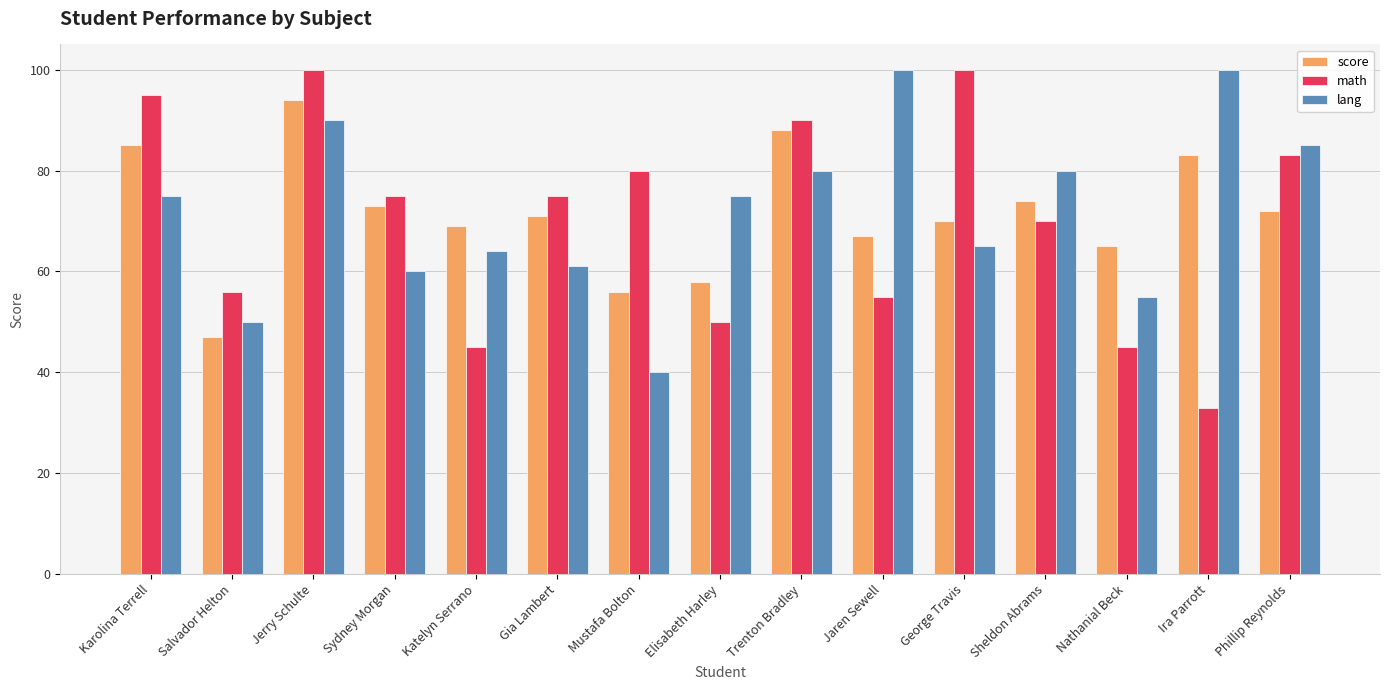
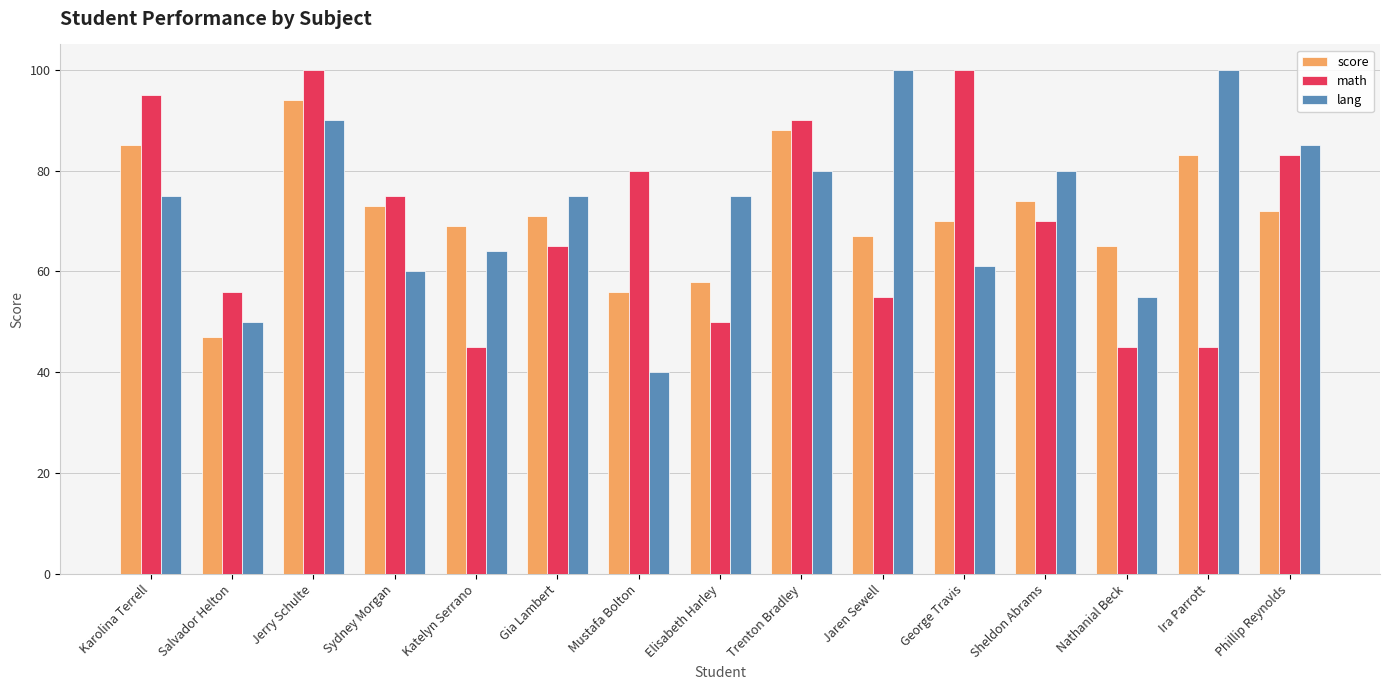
  {
    "score": {
      "Karolina Terrell": 85,
      "Salvador Helton": 47,
      "Jerry Schulte": 94,
      "Sydney Morgan": 73,
      "Katelyn Serrano": 69,
      "Gia Lambert": 71,
      "Mustafa Bolton": 56,
      "Elisabeth Harley": 58,
      "Trenton Bradley": 88,
      "Jaren Sewell": 67,
      "George Travis": 70,
      "Sheldon Abrams": 74,
      "Nathanial Beck": 65,
      "Ira Parrott": 83,
      "Phillip Reynolds": 72
    },
    "math": {
      "Karolina Terrell": 95,
      "Salvador Helton": 56,
      "Jerry Schulte": 100,
      "Sydney Morgan": 75,
      "Katelyn Serrano": 45,
-     "Gia Lambert": 75,
+     "Gia Lambert": 65,
      "Mustafa Bolton": 80,
      "Elisabeth Harley": 50,
      "Trenton Bradley": 90,
      "Jaren Sewell": 55,
      "George Travis": 100,
      "Sheldon Abrams": 70,
      "Nathanial Beck": 45,
-     "Ira Parrott": 33,
+     "Ira Parrott": 45,
      "Phillip Reynolds": 83
    },
    "lang": {
      "Karolina Terrell": 75,
      "Salvador Helton": 50,
      "Jerry Schulte": 90,
      "Sydney Morgan": 60,
      "Katelyn Serrano": 64,
-     "Gia Lambert": 61,
+     "Gia Lambert": 75,
      "Mustafa Bolton": 40,
      "Elisabeth Harley": 75,
      "Trenton Bradley": 80,
      "Jaren Sewell": 100,
-     "George Travis": 65,
+     "George Travis": 61,
      "Sheldon Abrams": 80,
      "Nathanial Beck": 55,
      "Ira Parrott": 100,
      "Phillip Reynolds": 85
    }
  }
